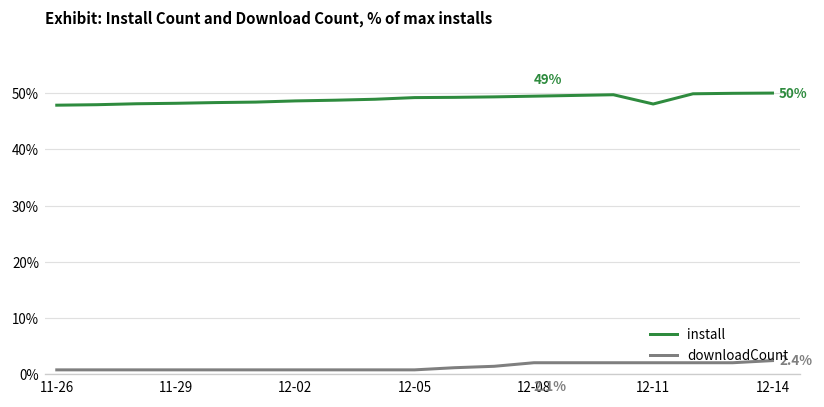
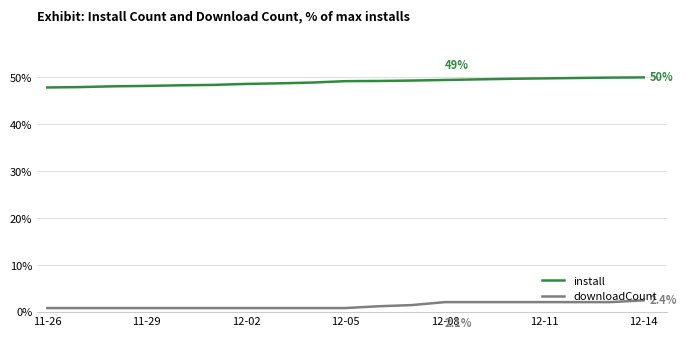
  {
    "install": {
      "11-26": "48%",
      "11-29": "48%",
      "12-02": "49%",
      "12-05": "49%",
-     "12-11": "48%"
+     "12-11": "50%"
    },
    "downloadCount": {
      "12-08": "2.1%",
      "12-14": "2.4%"
    }
  }
